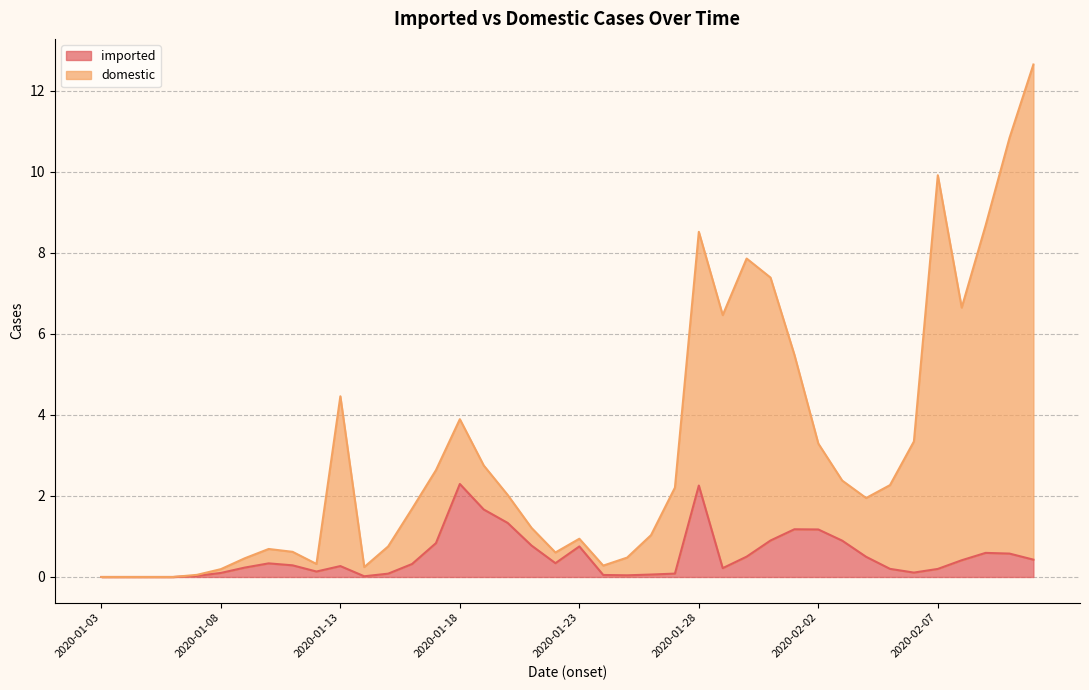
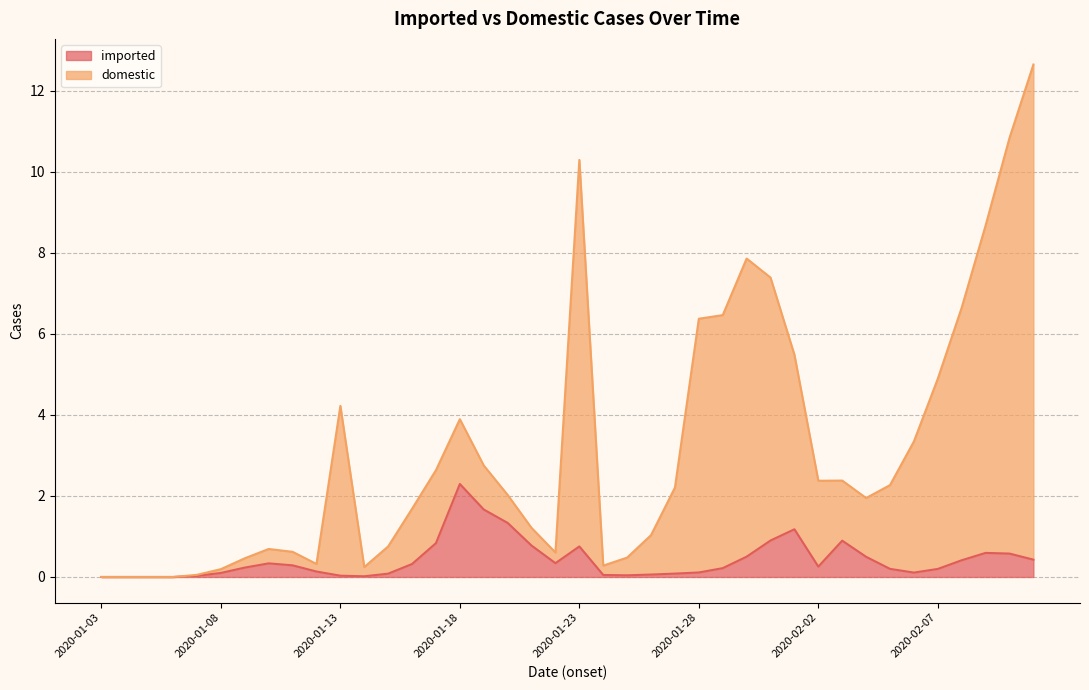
  {
    "imported": {
      "2020-01-08": 0.1,
-     "2020-01-13": 0.3,
+     "2020-01-13": 0.0,
      "2020-01-18": 2.3,
      "2020-01-23": 0.8,
-     "2020-01-28": 2.3,
-     "2020-02-02": 1.2,
+     "2020-01-28": 0.1,
+     "2020-02-02": 0.3,
      "2020-02-07": 0.2
    },
    "domestic": {
      "2020-01-08": 0.1,
      "2020-01-13": 4.2,
      "2020-01-18": 1.6,
-     "2020-01-23": 0.2,
+     "2020-01-23": 9.5,
      "2020-01-28": 6.3,
      "2020-02-02": 2.1,
-     "2020-02-07": 9.7
+     "2020-02-07": 4.7
    }
  }
